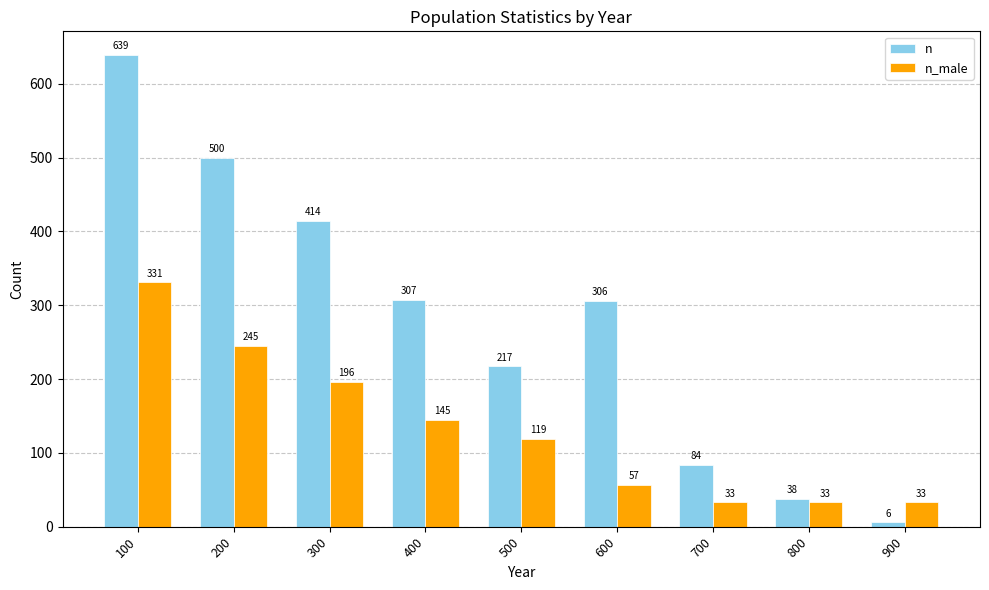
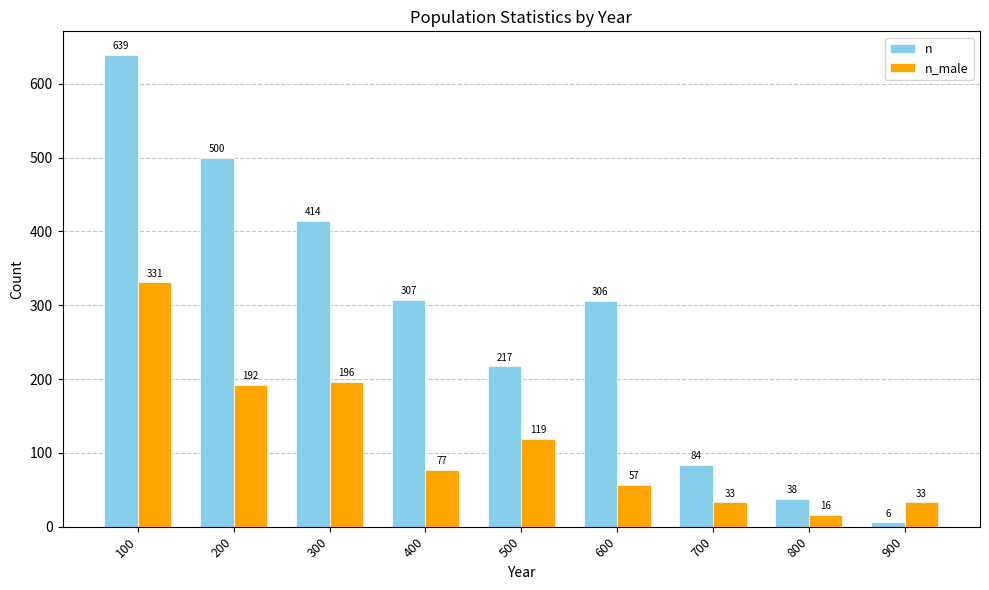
  {
    "n": {
      "100": 639,
      "200": 500,
      "300": 414,
      "400": 307,
      "500": 217,
      "600": 306,
      "700": 84,
      "800": 38,
      "900": 6
    },
    "n_male": {
      "100": 331,
-     "200": 245,
+     "200": 192,
      "300": 196,
-     "400": 145,
+     "400": 77,
      "500": 119,
      "600": 57,
      "700": 33,
-     "800": 33,
+     "800": 16,
      "900": 33
    }
  }
